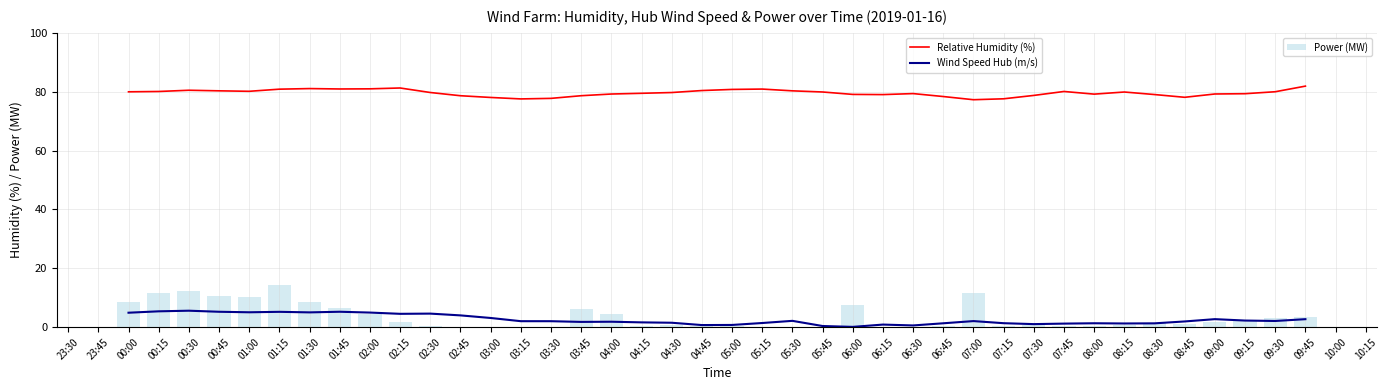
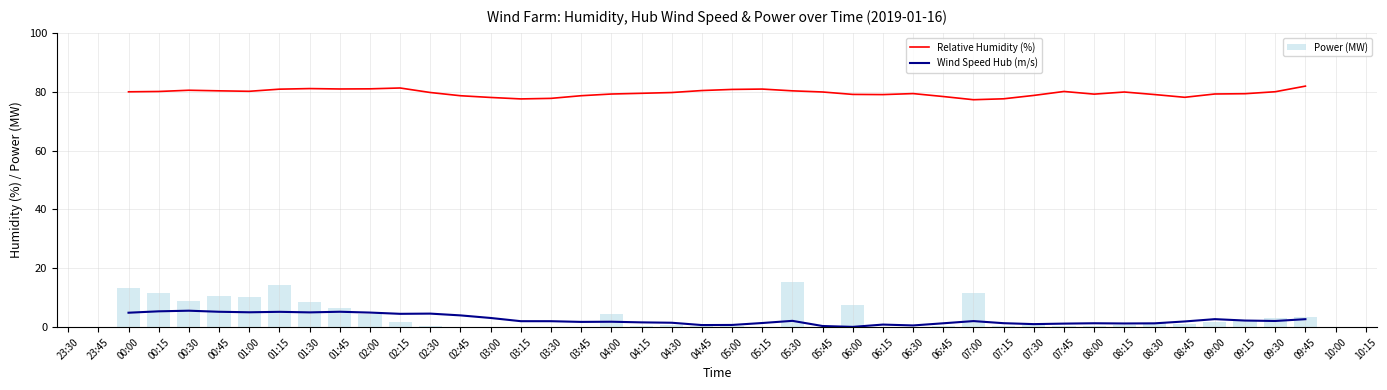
  {
    "Power (MW)": {
-     "00:00": 9,
+     "00:00": 13,
      "00:15": 12,
-     "00:30": 12,
+     "00:30": 9,
      "00:45": 11,
      "01:00": 10,
      "01:15": 14,
      "01:30": 9,
      "01:45": 6,
      "02:00": 4,
      "02:15": 2,
      "02:45": 0,
      "03:00": 0,
      "03:15": 0,
      "03:30": 0,
-     "03:45": 6,
+     "03:45": 0,
      "04:00": 5,
-     "05:30": 0,
+     "05:30": 15,
      "06:00": 8,
      "07:00": 12,
      "08:30": 1,
      "08:45": 1,
      "09:00": 2,
      "09:15": 2,
      "09:30": 3,
      "09:45": 4
    }
  }
